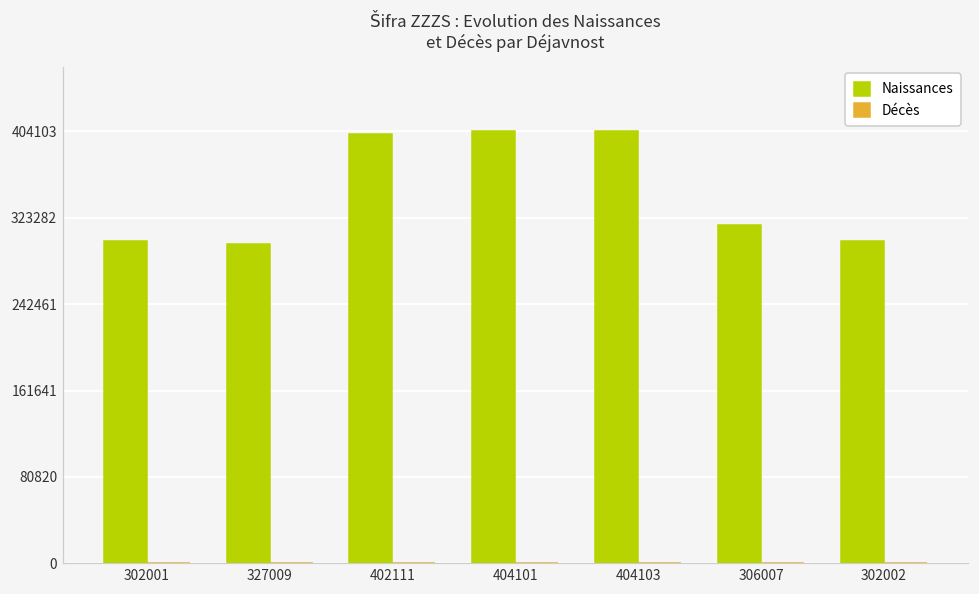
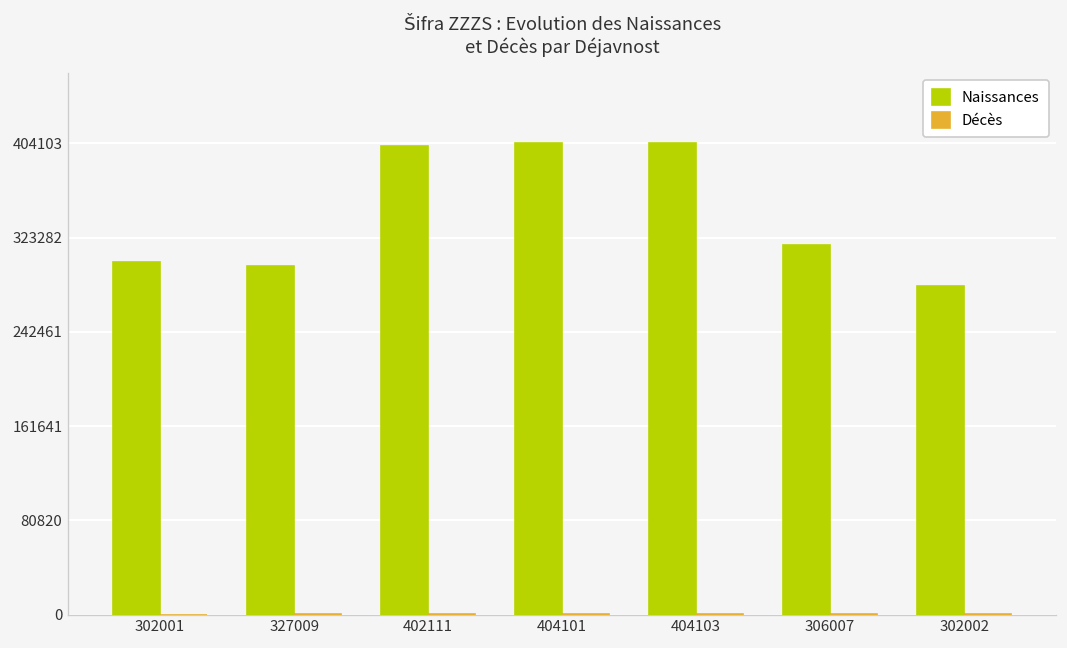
  {
    "Naissances": {
      "302001": 300000,
      "327009": 300000,
      "402111": 400000,
      "404101": 400000,
      "404103": 400000,
      "306007": 320000,
-     "302002": 300000
+     "302002": 280000
    }
  }
